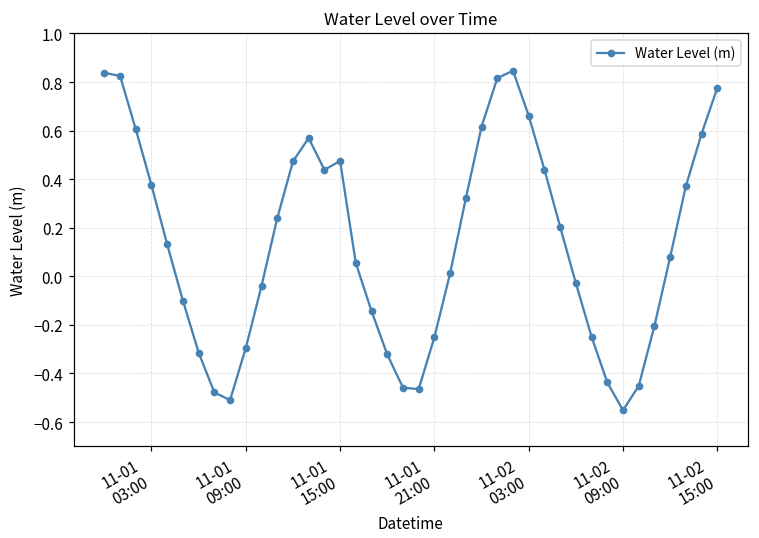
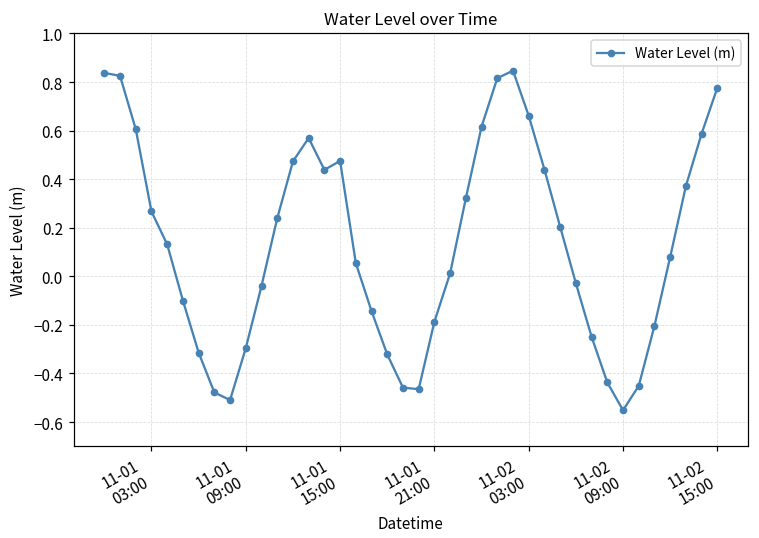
  {
-   "11-01 03:00": 0.38,
+   "11-01 03:00": 0.27,
    "11-01 09:00": -0.30,
    "11-01 15:00": 0.48,
-   "11-01 21:00": -0.25,
+   "11-01 21:00": -0.19,
    "11-02 03:00": 0.66,
    "11-02 09:00": -0.55,
    "11-02 15:00": 0.78
  }
